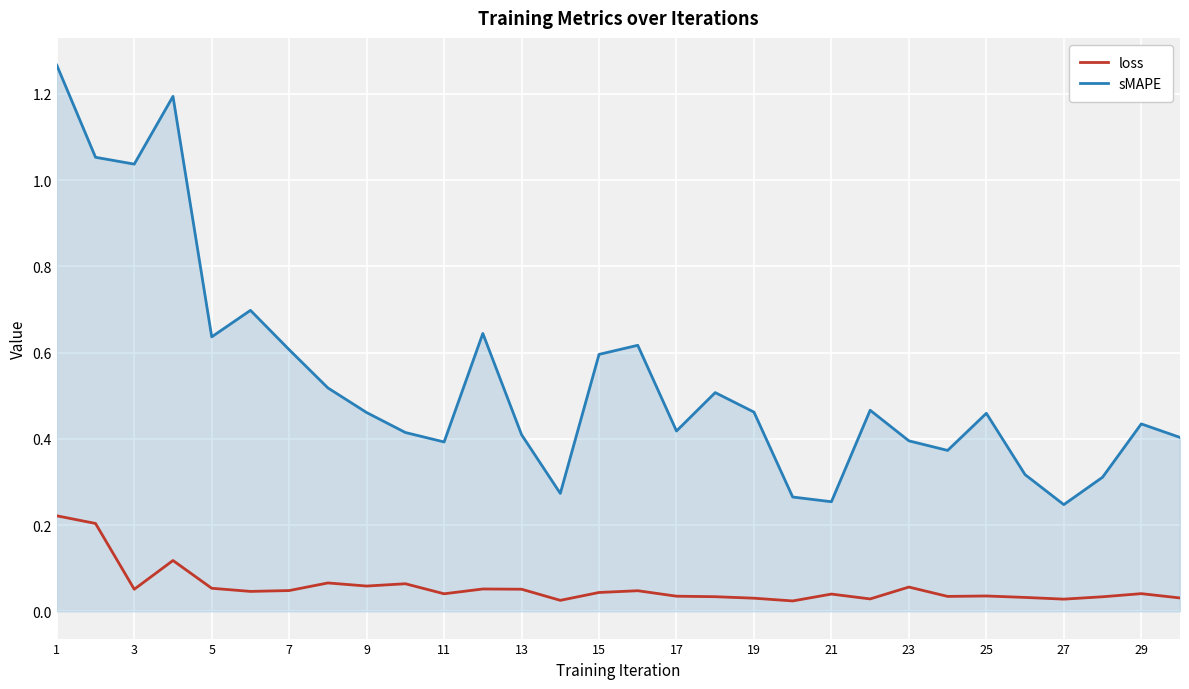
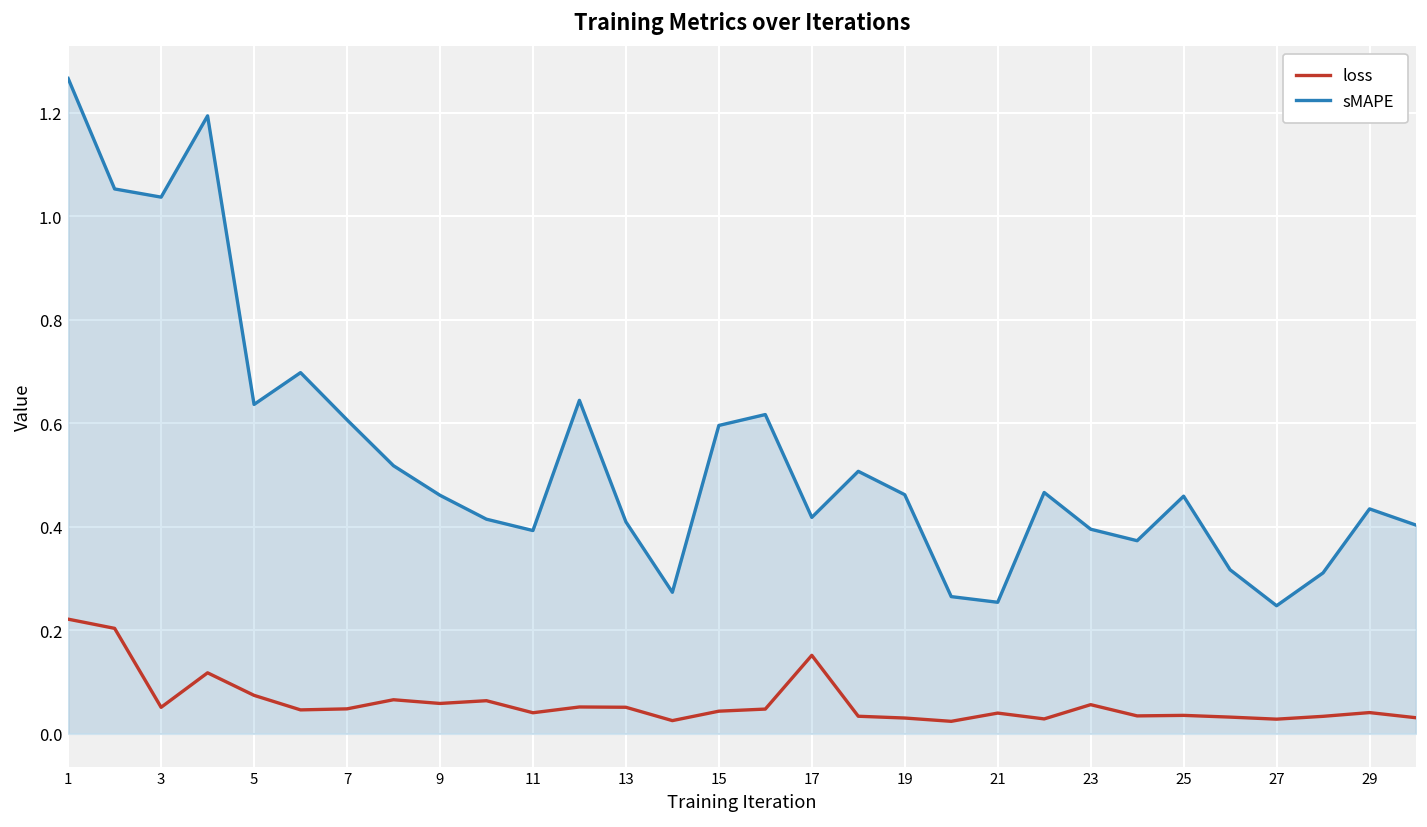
  {
    "loss": {
      "1": 0.22,
      "3": 0.05,
-     "5": 0.05,
+     "5": 0.07,
      "7": 0.05,
      "9": 0.06,
      "11": 0.04,
      "13": 0.05,
      "15": 0.04,
-     "17": 0.03,
+     "17": 0.15,
      "19": 0.03,
      "21": 0.04,
      "23": 0.06,
      "25": 0.04,
      "27": 0.03,
      "29": 0.04
    },
    "sMAPE": {
      "1": 1.27,
      "3": 1.04,
      "5": 0.64,
      "7": 0.61,
      "9": 0.46,
      "11": 0.39,
      "13": 0.41,
      "15": 0.60,
      "17": 0.42,
      "19": 0.46,
      "21": 0.25,
      "23": 0.40,
      "25": 0.46,
      "27": 0.25,
      "29": 0.43
    }
  }
